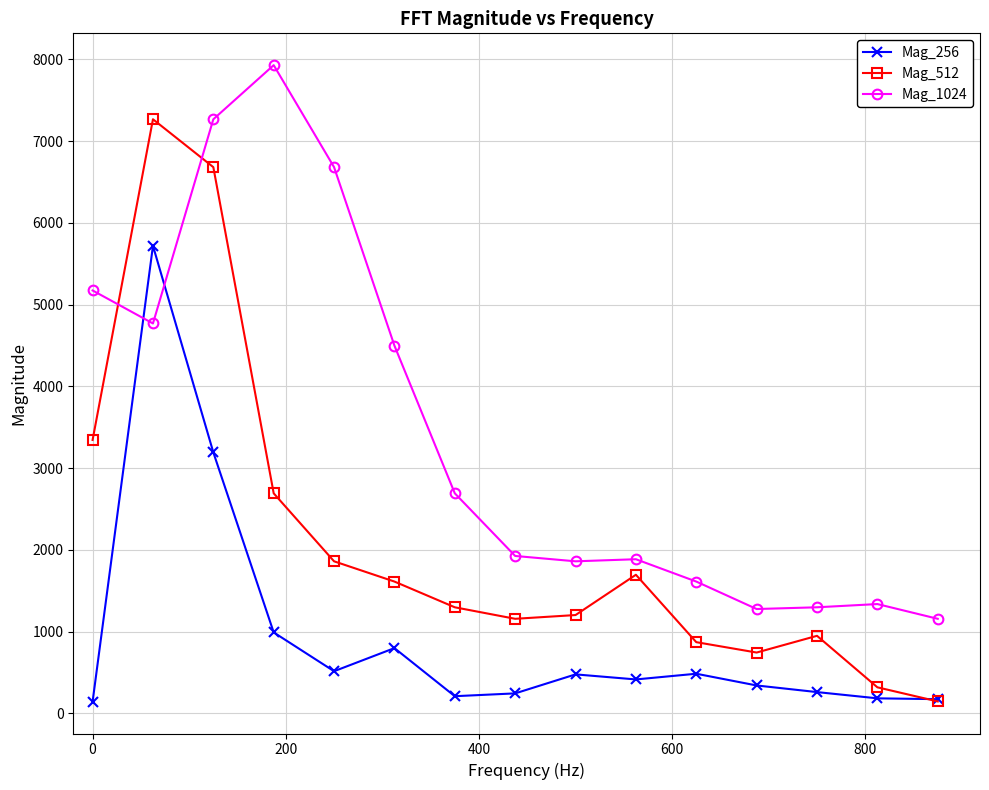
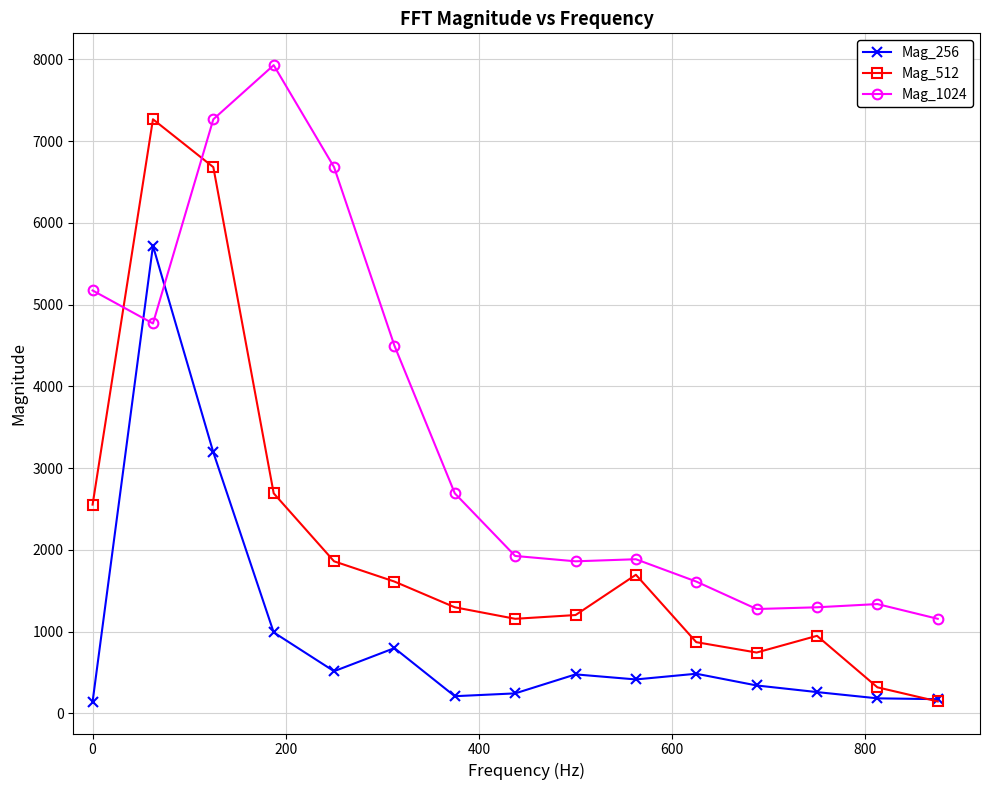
  {
    "Mag_256": {
      "0": 100
    },
    "Mag_512": {
-     "0": 3300
+     "0": 2600
    },
    "Mag_1024": {
      "0": 5200
    }
  }
